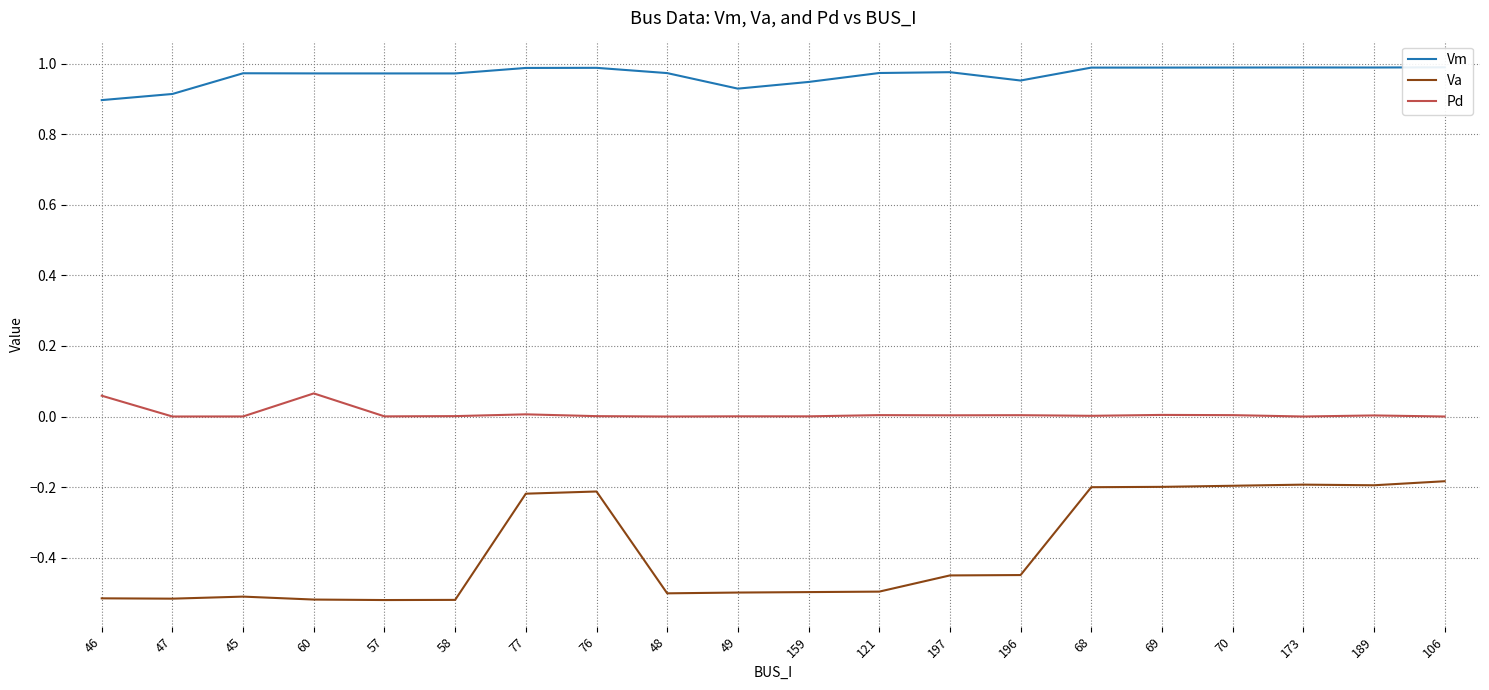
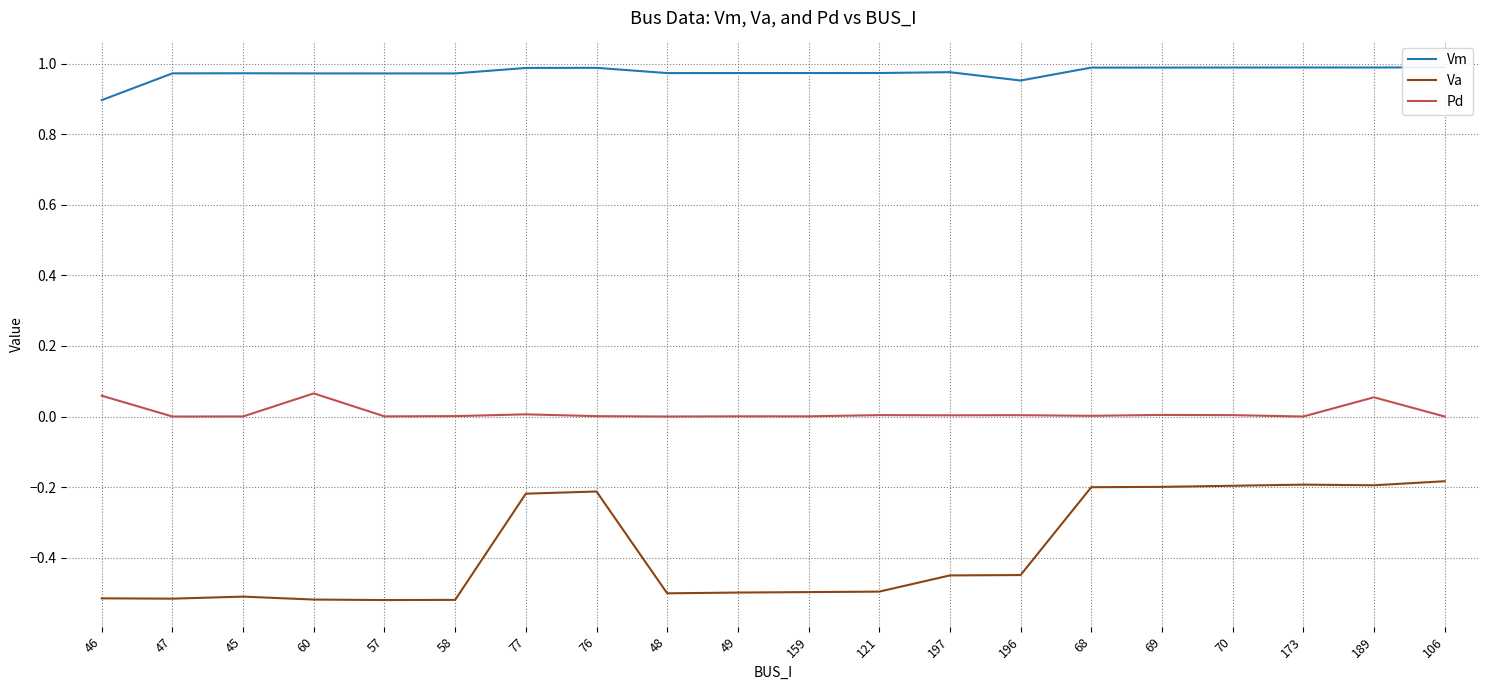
  {
    "Vm": {
      "46": 0.90,
-     "47": 0.91,
+     "47": 0.97,
      "45": 0.97,
      "60": 0.97,
      "57": 0.97,
      "58": 0.97,
      "77": 0.99,
      "76": 0.99,
      "48": 0.97,
-     "49": 0.93,
-     "159": 0.95,
+     "49": 0.97,
+     "159": 0.97,
      "121": 0.97,
      "197": 0.98,
      "196": 0.95,
      "68": 0.99,
      "69": 0.99,
      "70": 0.99,
      "173": 0.99,
      "189": 0.99
    },
    "Va": {
      "46": -0.52,
      "47": -0.52,
      "45": -0.51,
      "60": -0.52,
      "57": -0.52,
      "58": -0.52,
      "77": -0.22,
      "76": -0.21,
      "48": -0.50,
      "49": -0.50,
      "159": -0.50,
      "121": -0.50,
      "197": -0.45,
      "196": -0.45,
      "68": -0.20,
      "69": -0.20,
      "70": -0.20,
      "173": -0.19,
      "189": -0.20,
      "106": -0.18
    },
    "Pd": {
      "46": 0.06,
      "47": 0.00,
      "45": 0.00,
      "60": 0.07,
      "57": 0.00,
      "58": 0.00,
      "77": 0.01,
      "76": 0.00,
      "48": 0.00,
      "49": 0.00,
      "159": 0.00,
      "121": 0.00,
      "197": 0.00,
      "196": 0.00,
      "68": 0.00,
      "69": 0.00,
      "70": 0.00,
      "173": 0.00,
-     "189": 0.00,
+     "189": 0.05,
      "106": 0.00
    }
  }
